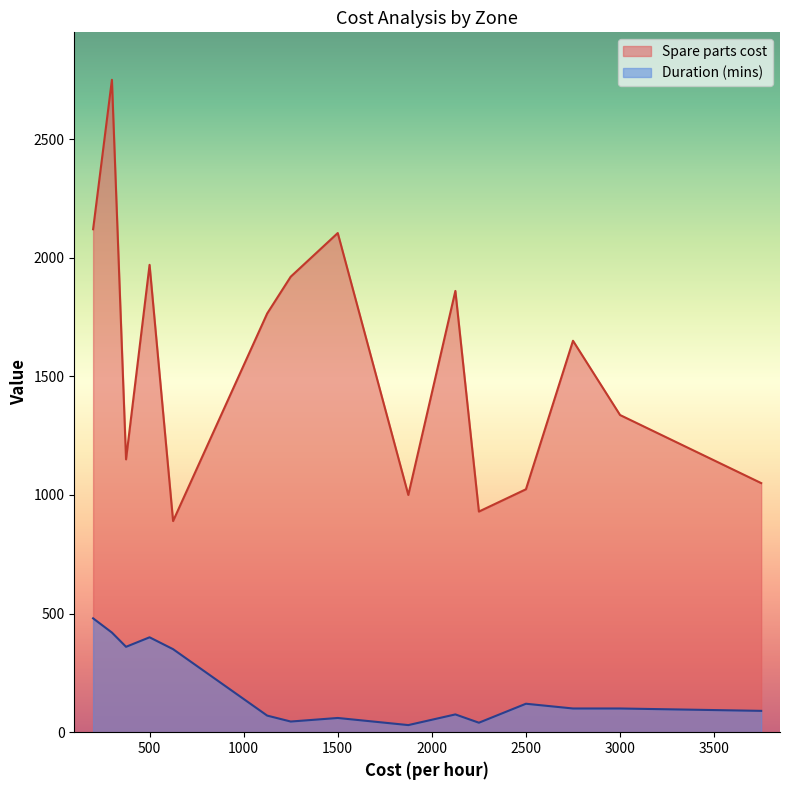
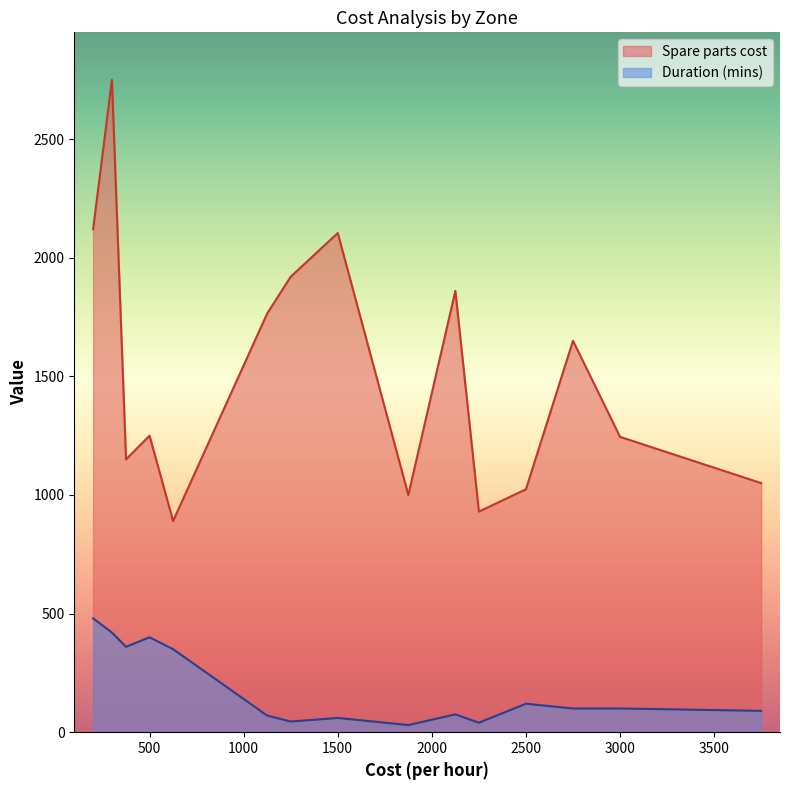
  {
    "Spare parts cost": {
-     "500": 1970,
+     "500": 1250,
      "1500": 2100,
      "2500": 1020,
-     "3000": 1340
+     "3000": 1250
    },
    "Duration (mins)": {
      "500": 400,
      "1500": 60,
      "2500": 120,
      "3000": 100
    }
  }
